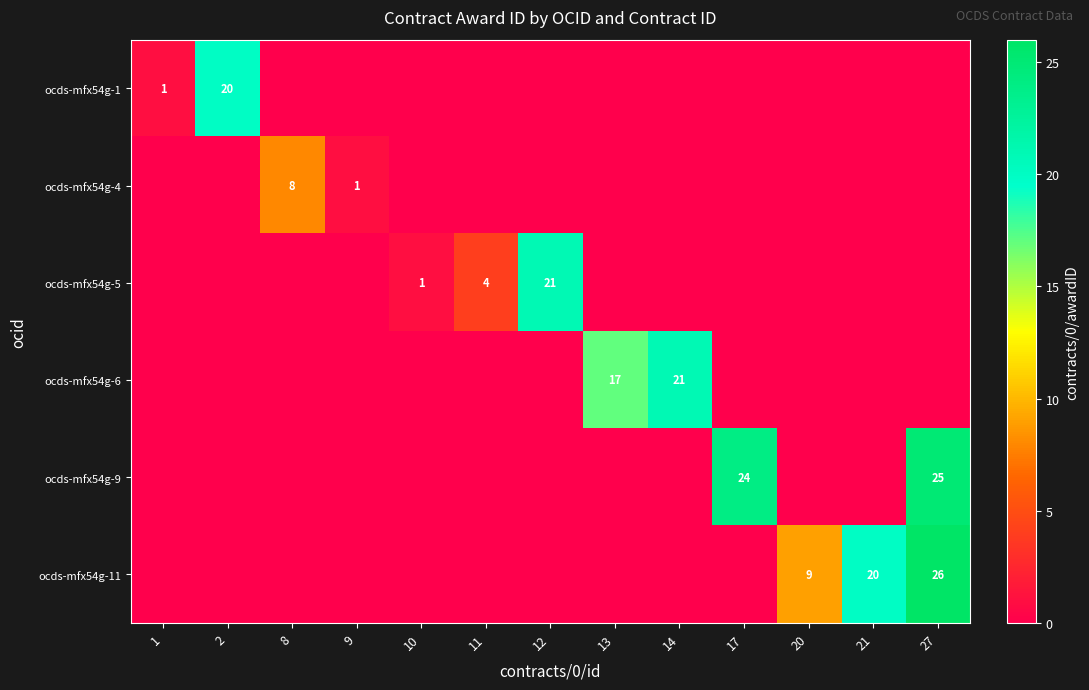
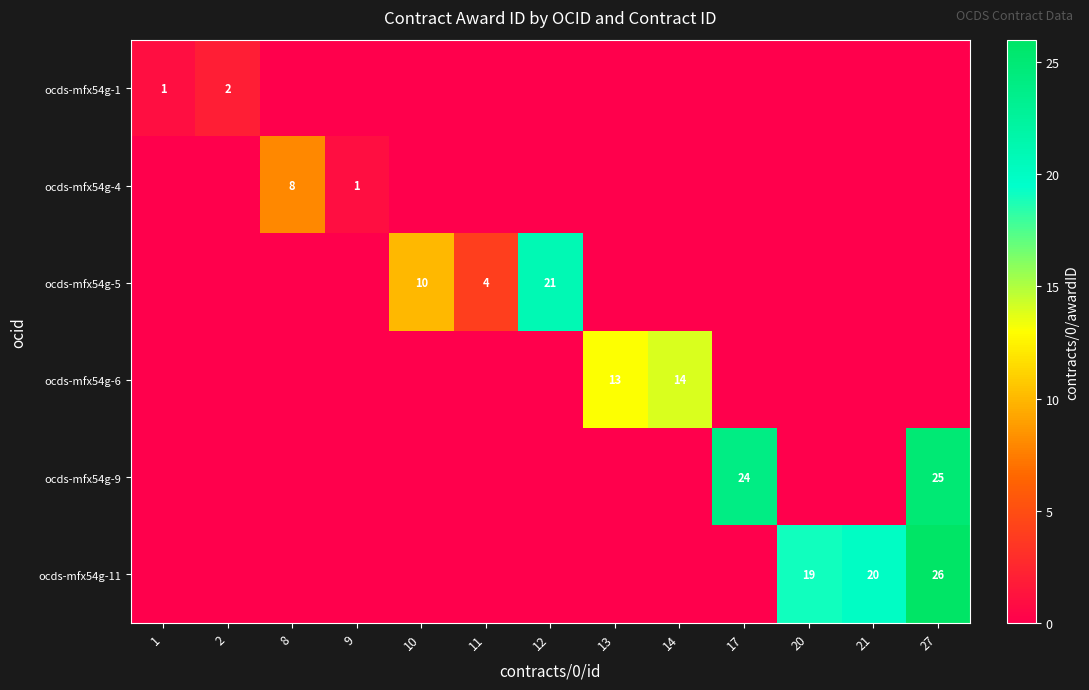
  {
    "ocds-mfx54g-1": {
      "1": 1,
-     "2": 20
+     "2": 2
    },
    "ocds-mfx54g-4": {
      "8": 8,
      "9": 1
    },
    "ocds-mfx54g-5": {
-     "10": 1,
+     "10": 10,
      "11": 4,
      "12": 21
    },
    "ocds-mfx54g-6": {
-     "13": 17,
-     "14": 21
+     "13": 13,
+     "14": 14
    },
    "ocds-mfx54g-9": {
      "17": 24,
      "27": 25
    },
    "ocds-mfx54g-11": {
-     "20": 9,
+     "20": 19,
      "21": 20,
      "27": 26
    }
  }
